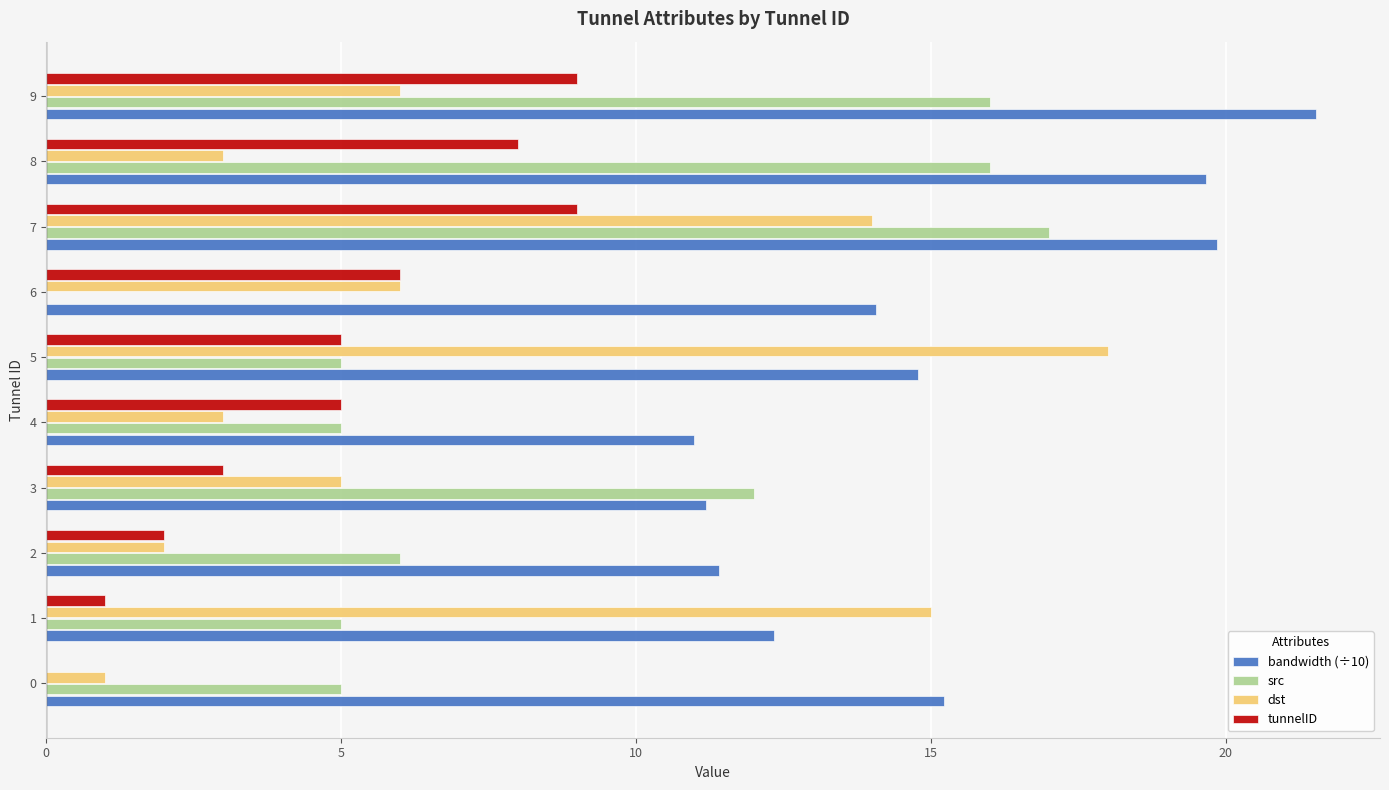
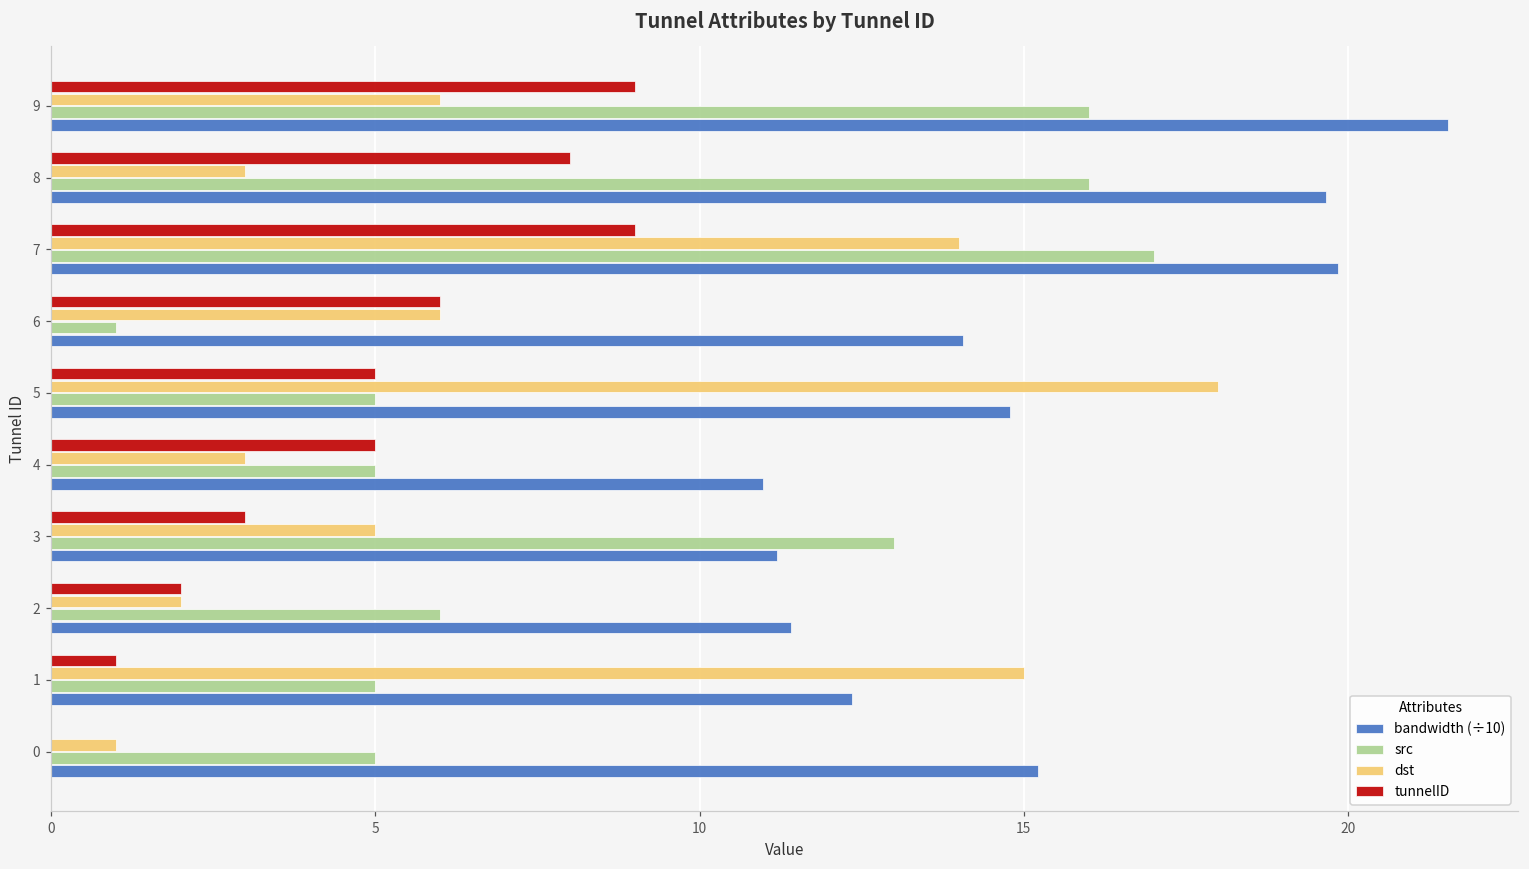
  {
    "bandwidth (÷10)": {
      "9": 21.5,
      "8": 19.7,
      "7": 19.8,
      "6": 14.1,
      "5": 14.8,
      "4": 11,
      "3": 11.2,
      "2": 11.4,
      "1": 12.3,
      "0": 15.2
    },
    "src": {
      "9": 16,
      "8": 16,
      "7": 17,
-     "6": 0,
+     "6": 1,
      "5": 5,
      "4": 5,
-     "3": 12,
+     "3": 13,
      "2": 6,
      "1": 5,
      "0": 5
    },
    "dst": {
      "9": 6,
      "8": 3,
      "7": 14,
      "6": 6,
      "5": 18,
      "4": 3,
      "3": 5,
      "2": 2,
      "1": 15,
      "0": 1
    },
    "tunnelID": {
      "9": 9,
      "8": 8,
      "7": 9,
      "6": 6,
      "5": 5,
      "4": 5,
      "3": 3,
      "2": 2,
      "1": 1,
      "0": 0
    }
  }
